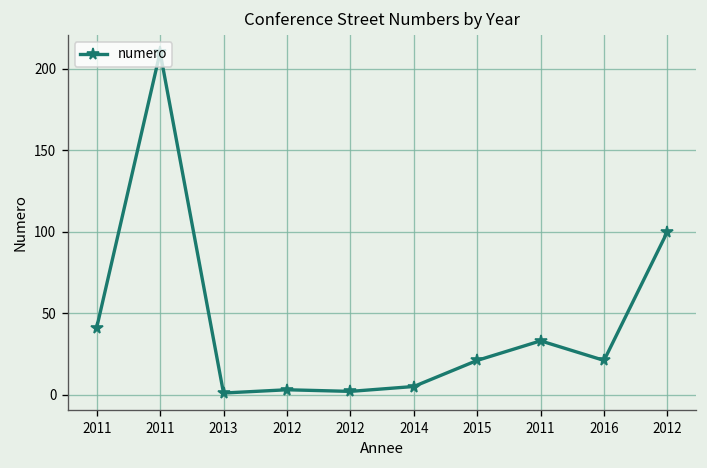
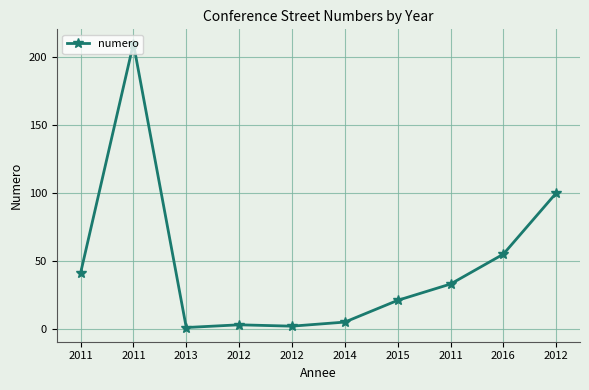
  {
    "2013": 1,
    "2014": 5,
    "2015": 21,
-   "2016": 21
+   "2016": 55
  }
